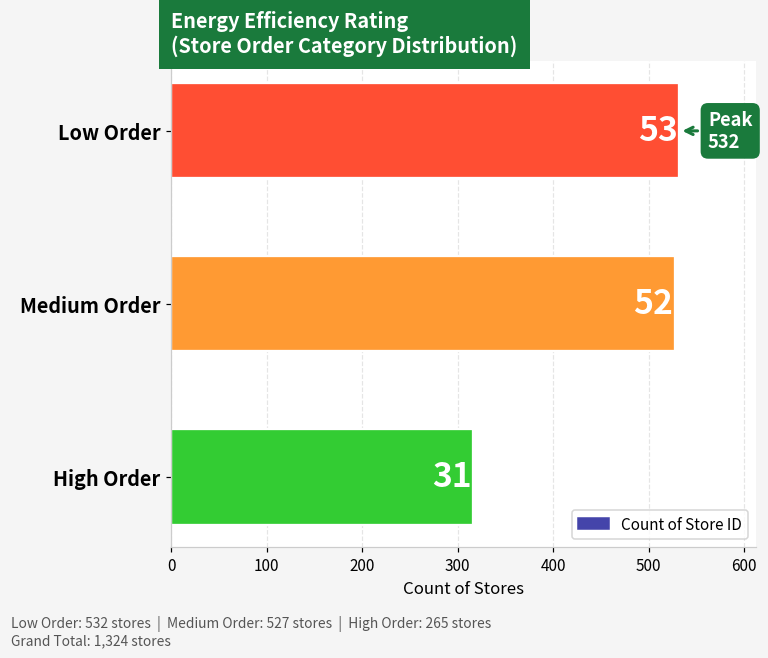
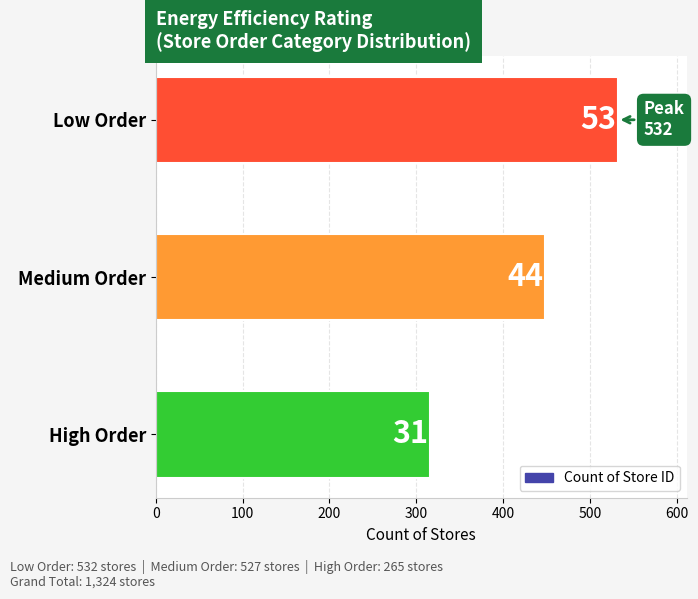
  {
-   "Medium Order": 527,
+   "Medium Order": 448,
    "High Order": 316
  }
